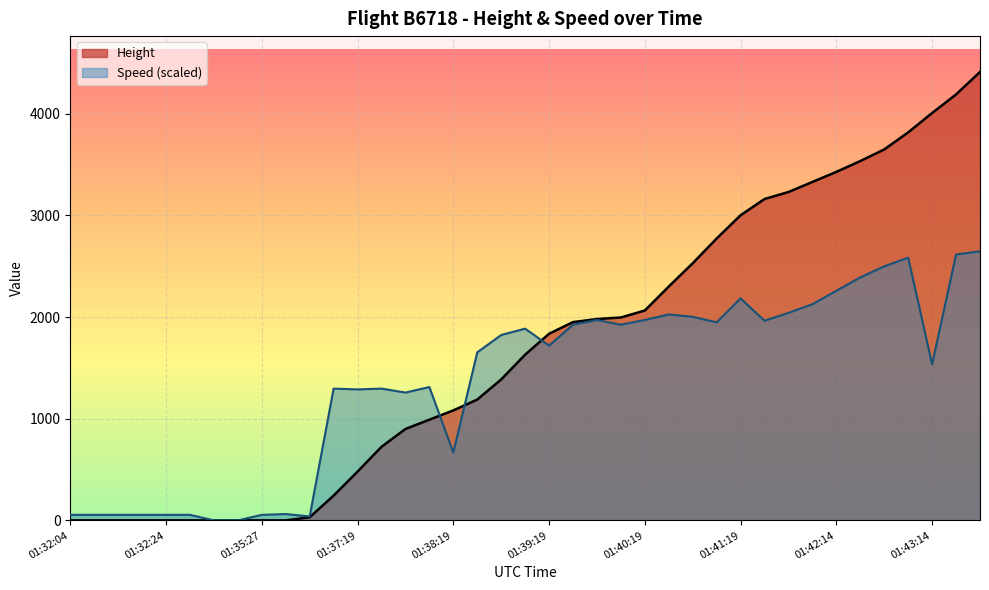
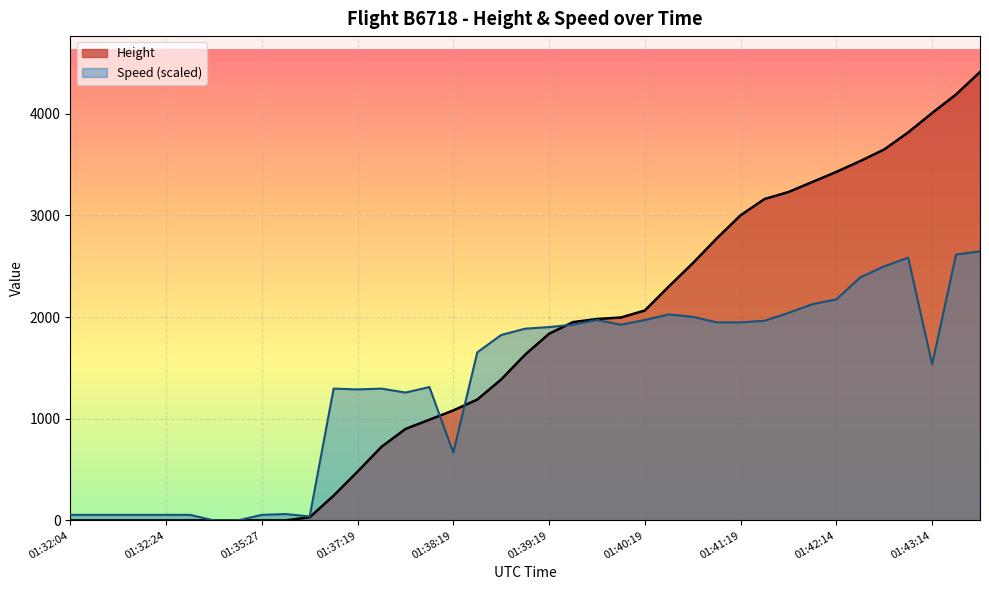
  {
    "Height": {
      "01:35:27": 0,
      "01:37:19": 480,
      "01:38:19": 1080,
      "01:39:19": 1840,
      "01:40:19": 2070,
      "01:41:19": 3000,
      "01:42:14": 3430,
      "01:43:14": 4010
    },
    "Speed (scaled)": {
      "01:35:27": 50,
      "01:37:19": 1290,
      "01:38:19": 670,
-     "01:39:19": 1720,
+     "01:39:19": 1900,
      "01:40:19": 1970,
-     "01:41:19": 2180,
-     "01:42:14": 2260,
+     "01:41:19": 1950,
+     "01:42:14": 2170,
      "01:43:14": 1540
    }
  }
